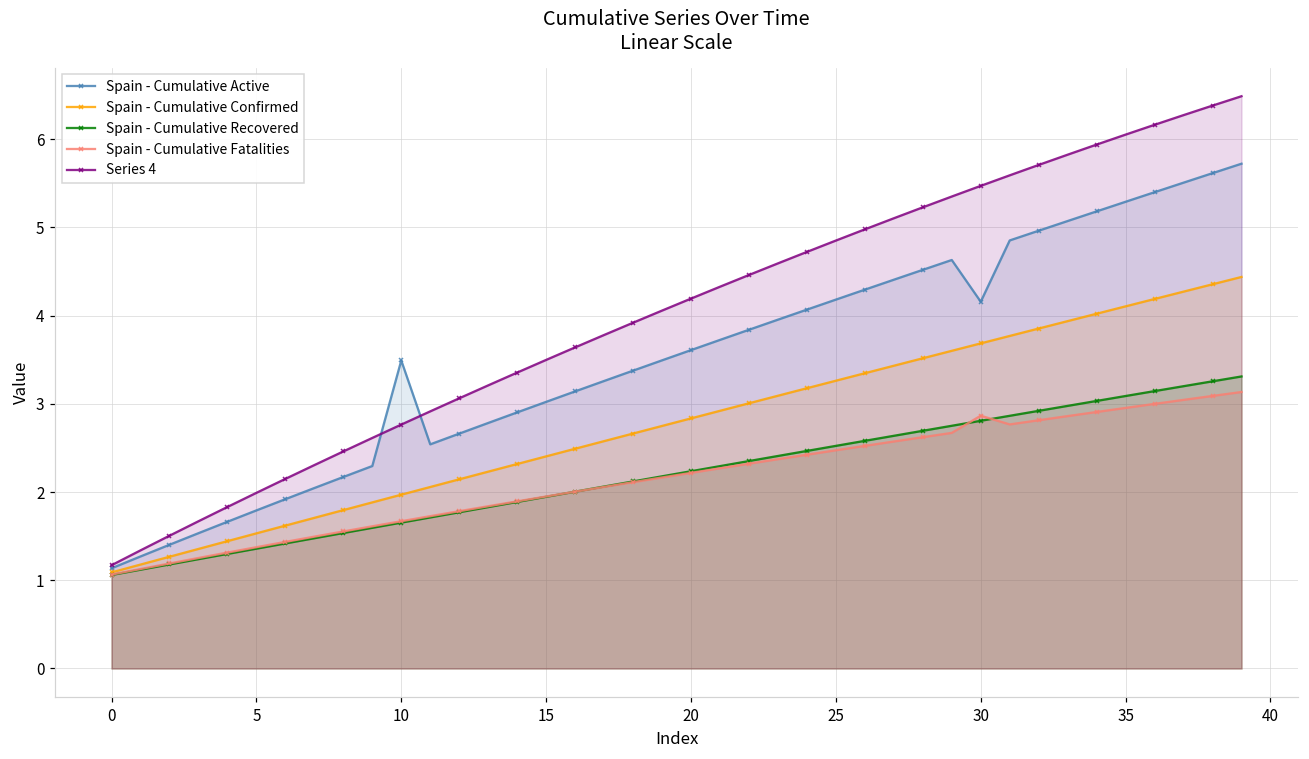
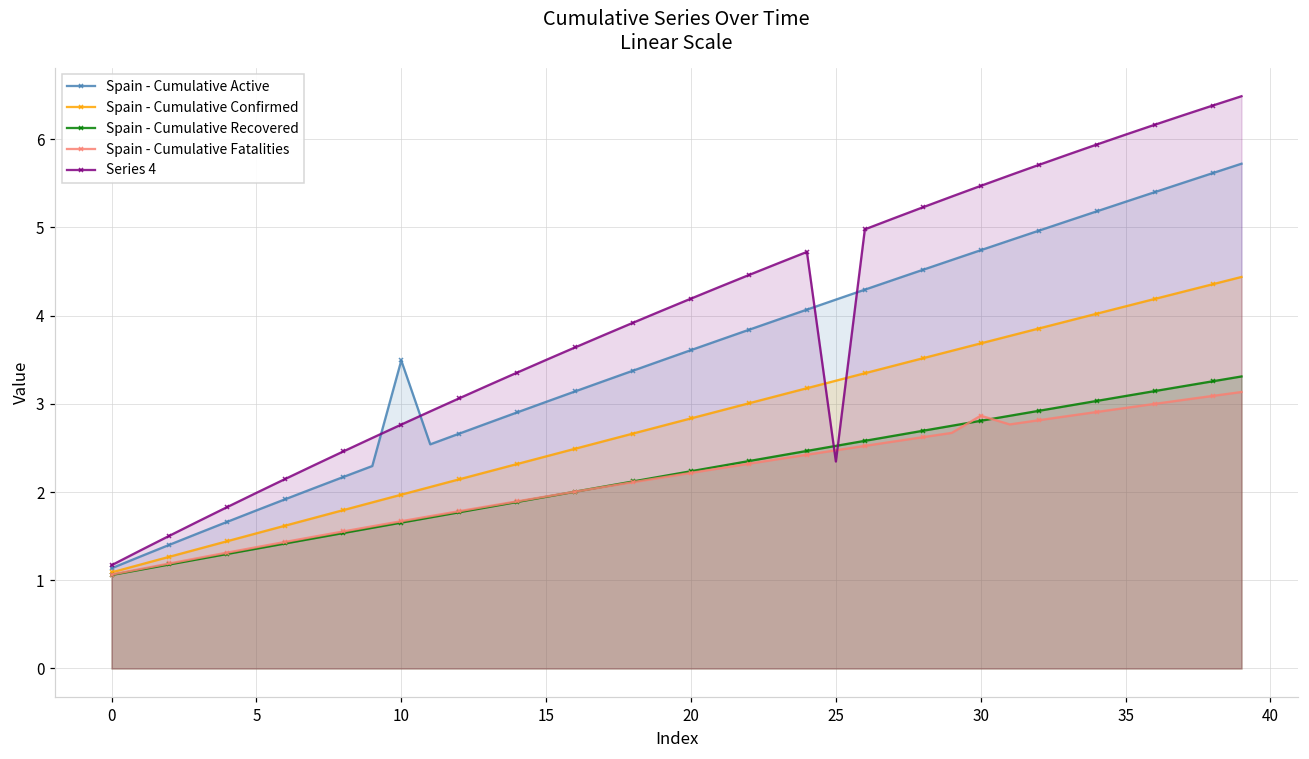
  {
    "Spain - Cumulative Active": {
      "0": 1.1,
      "5": 1.8,
      "10": 3.5,
      "15": 3.0,
      "20": 3.6,
      "25": 4.2,
-     "30": 4.2,
+     "30": 4.7,
      "35": 5.3
    },
    "Spain - Cumulative Confirmed": {
      "5": 1.5,
      "10": 2.0,
      "15": 2.4,
      "20": 2.8,
      "25": 3.3,
      "30": 3.7,
      "35": 4.1
    },
    "Spain - Cumulative Recovered": {
      "25": 2.5,
      "30": 2.8,
      "35": 3.1
    },
    "Spain - Cumulative Fatalities": {
      "25": 2.5,
      "30": 2.9,
      "35": 3.0
    },
    "Series 4": {
      "0": 1.2,
      "5": 2.0,
      "10": 2.8,
      "15": 3.5,
      "20": 4.2,
-     "25": 4.9,
+     "25": 2.3,
      "30": 5.5,
      "35": 6.1
    }
  }
